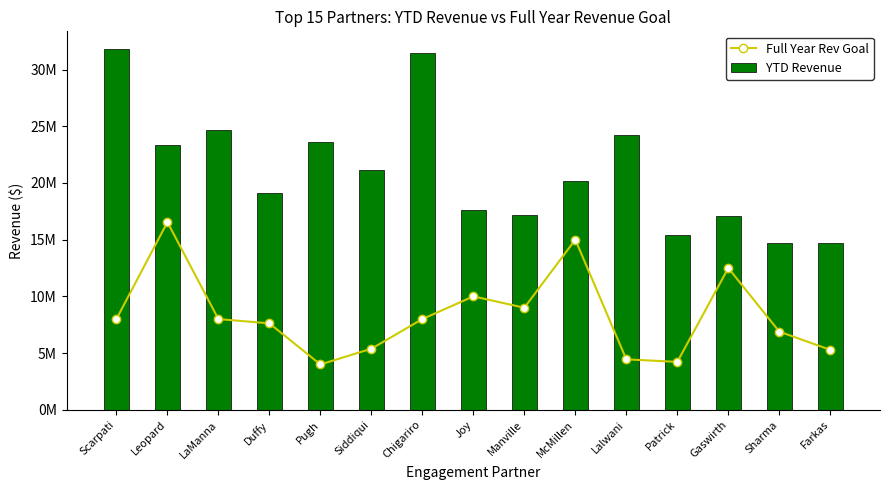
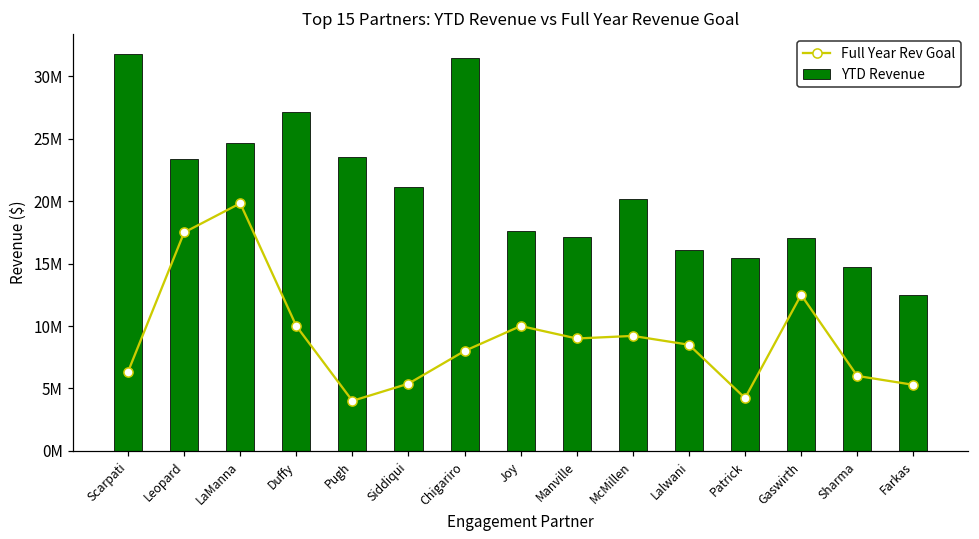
  {
    "Full Year Rev Goal": {
-     "Scarpati": 8000000,
-     "Leopard": 16500000,
-     "LaManna": 8000000,
-     "Duffy": 7600000,
+     "Scarpati": 6300000,
+     "Leopard": 17500000,
+     "LaManna": 19800000,
+     "Duffy": 10000000,
      "Pugh": 4000000,
      "Siddiqui": 5400000,
      "Chigariro": 8000000,
      "Joy": 10000000,
      "Manville": 9000000,
-     "McMillen": 15000000,
-     "Lalwani": 4400000,
+     "McMillen": 9200000,
+     "Lalwani": 8500000,
      "Patrick": 4200000,
      "Gaswirth": 12500000,
-     "Sharma": 6900000,
+     "Sharma": 6000000,
      "Farkas": 5300000
    },
    "YTD Revenue": {
      "Scarpati": 31800000,
      "Leopard": 23400000,
      "LaManna": 24700000,
-     "Duffy": 19100000,
+     "Duffy": 27200000,
      "Pugh": 23600000,
      "Siddiqui": 21200000,
      "Chigariro": 31500000,
      "Joy": 17600000,
      "Manville": 17200000,
      "McMillen": 20200000,
-     "Lalwani": 24300000,
+     "Lalwani": 16100000,
      "Patrick": 15400000,
      "Gaswirth": 17100000,
      "Sharma": 14700000,
-     "Farkas": 14700000
+     "Farkas": 12500000
    }
  }
